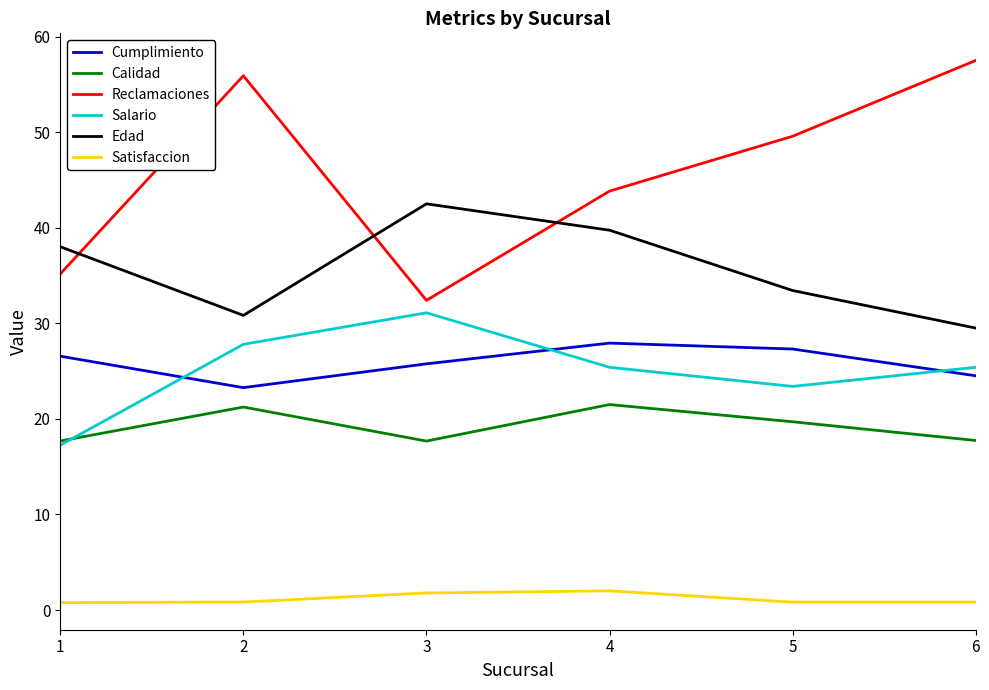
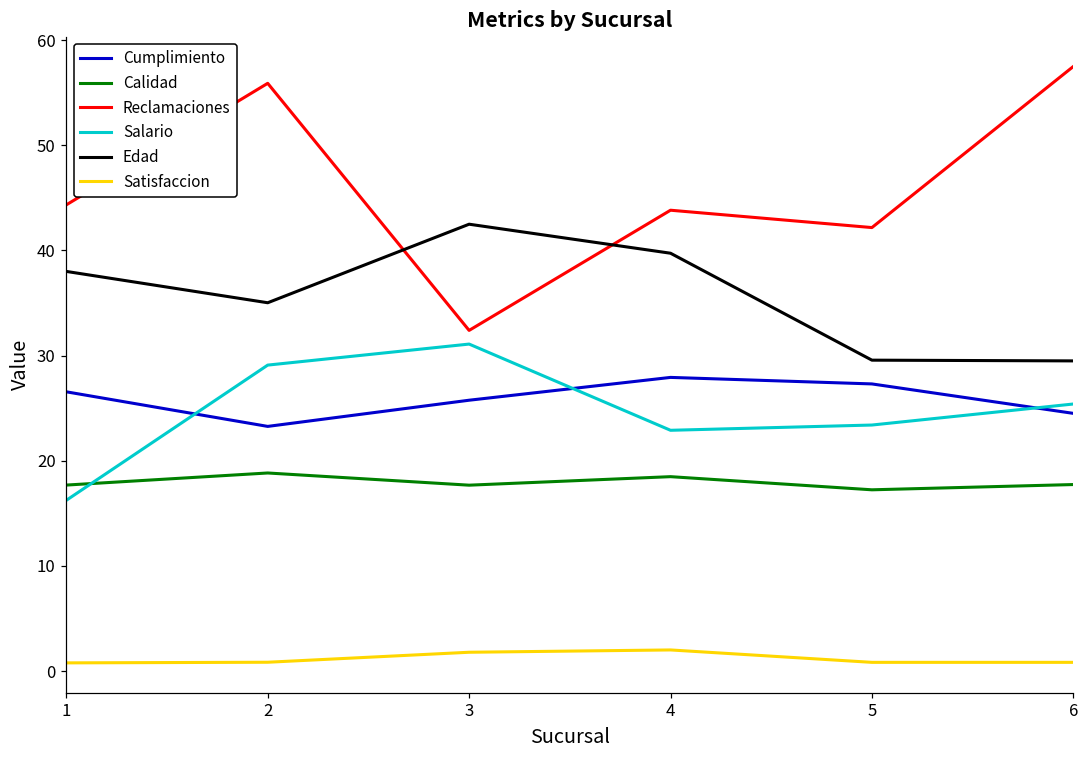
  {
    "Cumplimiento": {
      "1": 27,
      "2": 23,
      "3": 26,
      "4": 28,
      "5": 27,
      "6": 25
    },
    "Calidad": {
      "1": 18,
-     "2": 21,
+     "2": 19,
      "3": 18,
-     "4": 22,
-     "5": 20,
+     "4": 18,
+     "5": 17,
      "6": 18
    },
    "Reclamaciones": {
-     "1": 35,
+     "1": 44,
      "2": 56,
      "3": 32,
      "4": 44,
-     "5": 50,
+     "5": 42,
      "6": 58
    },
    "Salario": {
-     "1": 17,
-     "2": 28,
+     "1": 16,
+     "2": 29,
      "3": 31,
-     "4": 25,
+     "4": 23,
      "5": 23,
      "6": 25
    },
    "Edad": {
      "1": 38,
-     "2": 31,
+     "2": 35,
      "3": 43,
      "4": 40,
-     "5": 33,
+     "5": 30,
      "6": 30
    },
    "Satisfaccion": {
      "1": 1,
      "2": 1,
      "3": 2,
      "4": 2,
      "5": 1,
      "6": 1
    }
  }
